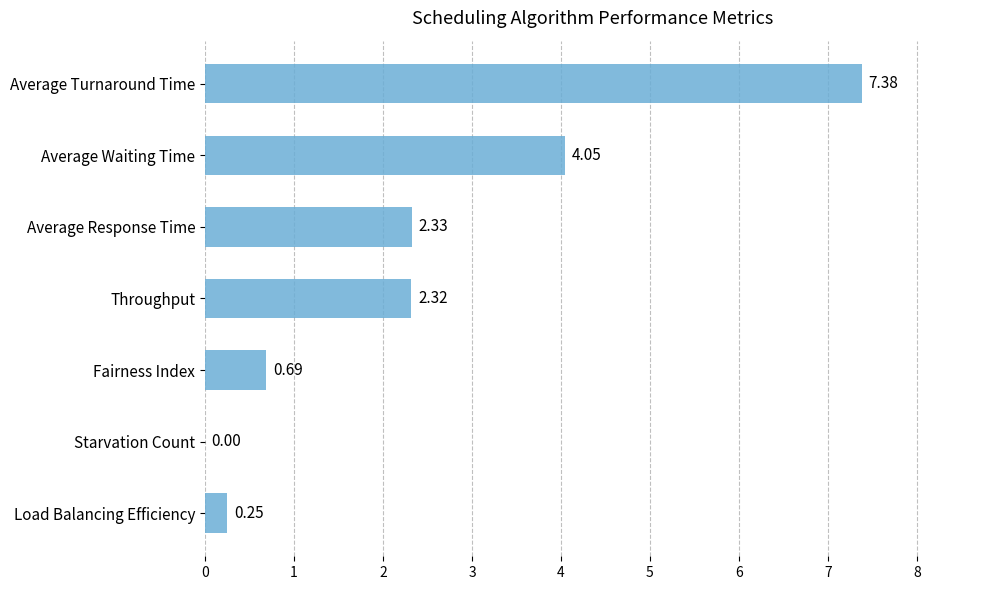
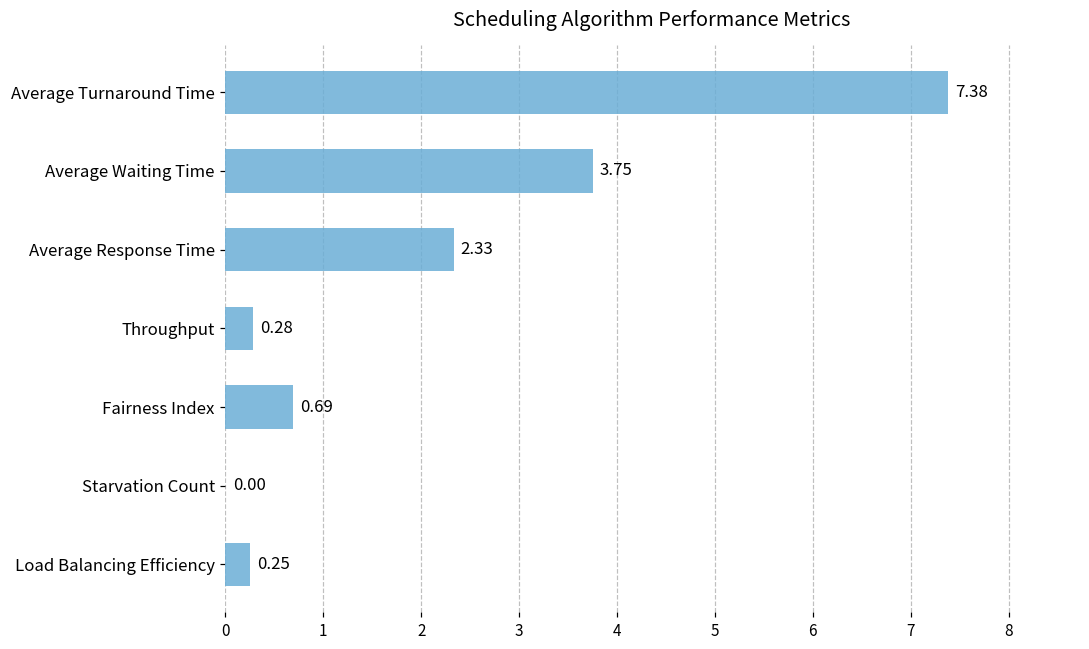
  {
    "Average Turnaround Time": 7.38,
-   "Average Waiting Time": 4.05,
+   "Average Waiting Time": 3.75,
    "Average Response Time": 2.33,
-   "Throughput": 2.32,
+   "Throughput": 0.28,
    "Fairness Index": 0.69,
    "Starvation Count": 0.00,
    "Load Balancing Efficiency": 0.25
  }
